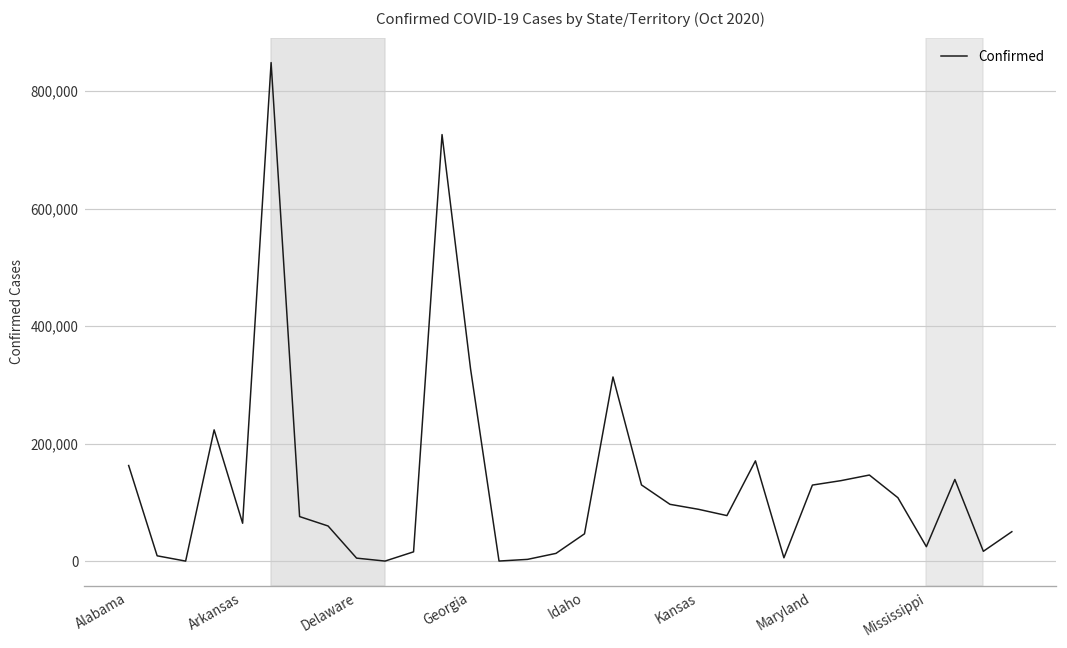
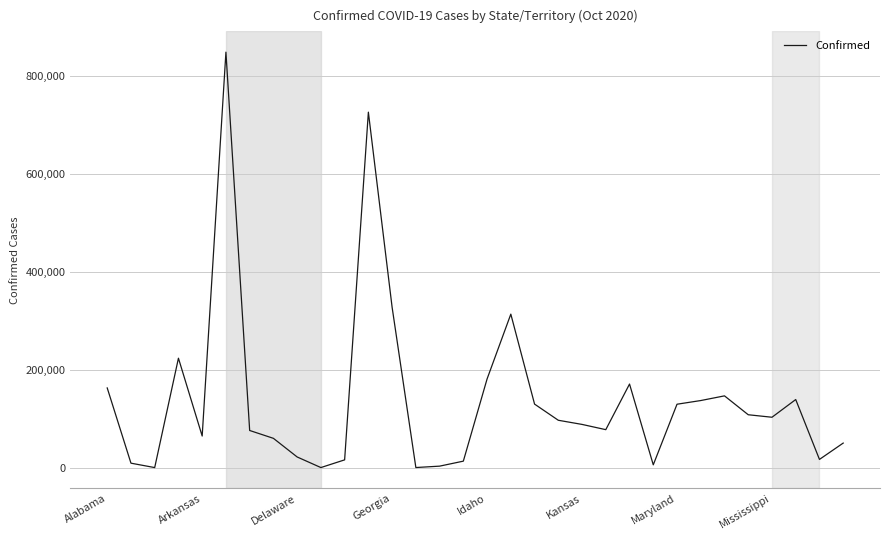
  {
    "Alabama": "160,000",
    "Arkansas": "60,000",
-   "Delaware": "10,000",
+   "Delaware": "20,000",
    "Georgia": "330,000",
-   "Idaho": "50,000",
+   "Idaho": "180,000",
    "Kansas": "90,000",
    "Maryland": "130,000",
-   "Mississippi": "20,000"
+   "Mississippi": "100,000"
  }
